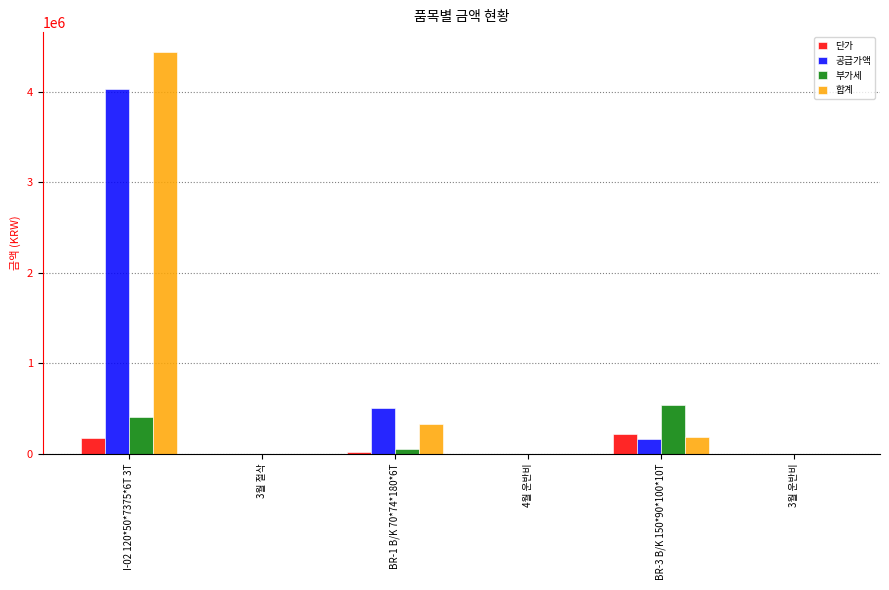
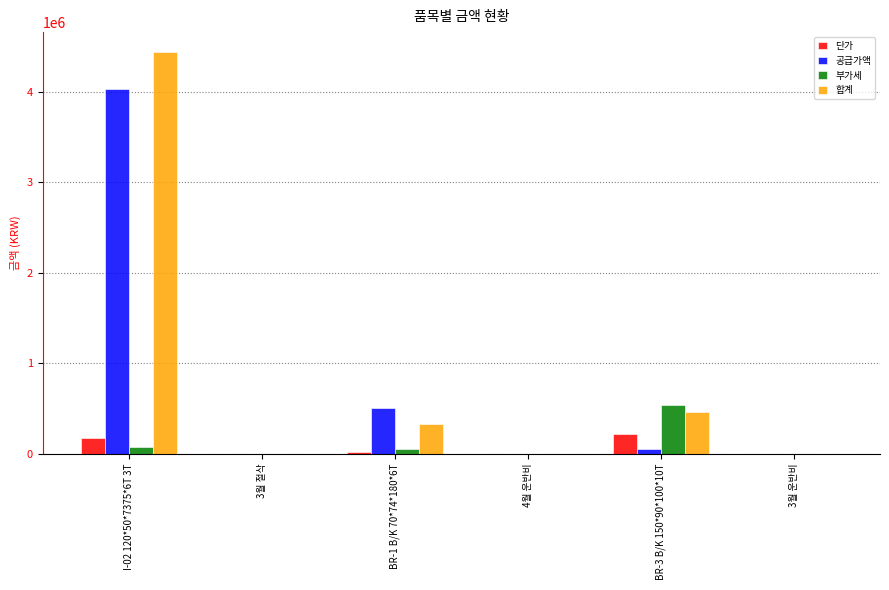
  {
    "단가": {
      "I-02 120*50*7375*6T 3T": 200000,
      "3월 절삭": 0,
      "4월 운반비": 0,
      "BR-3 B/K 150*90*100*10T": 200000,
      "3월 운반비": 0
    },
    "공급가액": {
      "I-02 120*50*7375*6T 3T": 4000000,
      "3월 절삭": 0,
      "BR-1 B/K 70*74*180*6T": 500000,
      "4월 운반비": 0,
-     "BR-3 B/K 150*90*100*10T": 200000,
+     "BR-3 B/K 150*90*100*10T": 0,
      "3월 운반비": 0
    },
    "부가세": {
-     "I-02 120*50*7375*6T 3T": 400000,
+     "I-02 120*50*7375*6T 3T": 100000,
      "3월 절삭": 0,
      "BR-1 B/K 70*74*180*6T": 100000,
      "4월 운반비": 0,
      "BR-3 B/K 150*90*100*10T": 500000,
      "3월 운반비": 0
    },
    "합계": {
      "I-02 120*50*7375*6T 3T": 4400000,
      "3월 절삭": 0,
      "BR-1 B/K 70*74*180*6T": 300000,
      "4월 운반비": 0,
-     "BR-3 B/K 150*90*100*10T": 200000,
+     "BR-3 B/K 150*90*100*10T": 500000,
      "3월 운반비": 0
    }
  }
